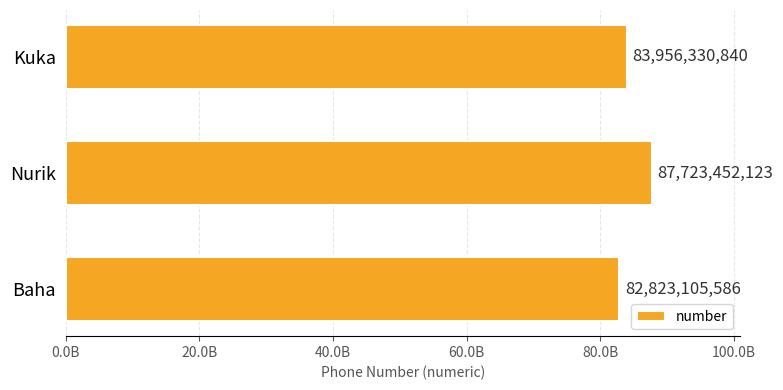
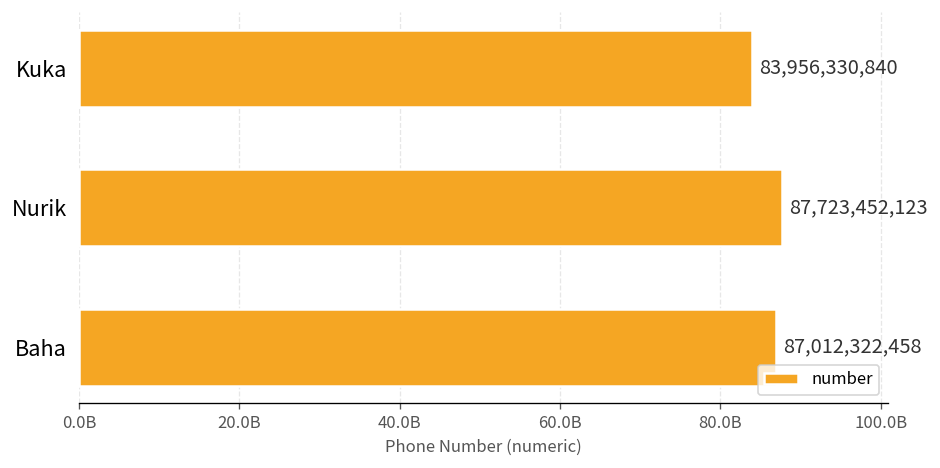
  {
    "Kuka": "83,956,330,840",
    "Nurik": "87,723,452,123",
-   "Baha": "82,823,105,586"
+   "Baha": "87,012,322,458"
  }
